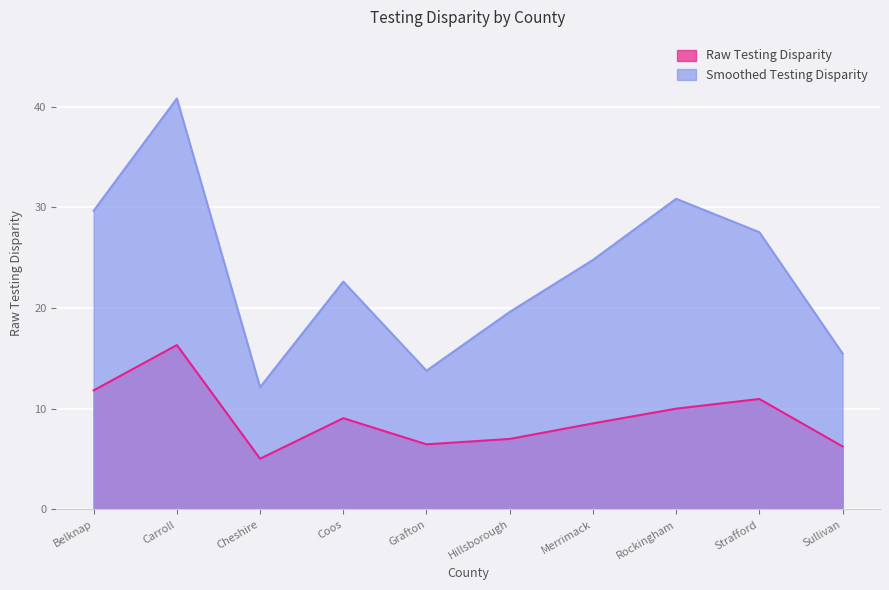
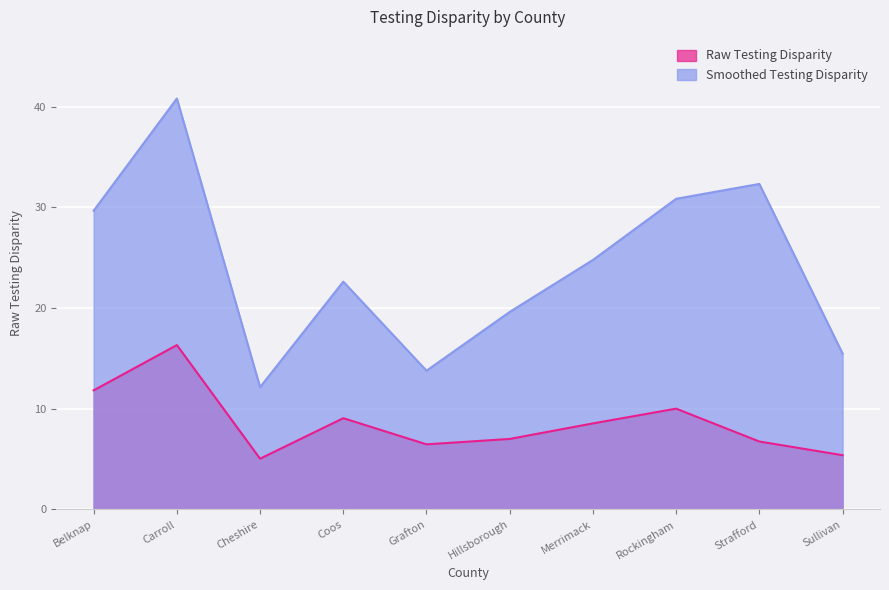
  {
    "Raw Testing Disparity": {
      "Belknap": 11.8,
      "Carroll": 16.3,
      "Cheshire": 5.0,
      "Coos": 9.1,
      "Grafton": 6.5,
      "Hillsborough": 7.0,
      "Merrimack": 8.6,
      "Rockingham": 10.0,
-     "Strafford": 11.0,
-     "Sullivan": 6.3
+     "Strafford": 6.8,
+     "Sullivan": 5.4
    },
    "Smoothed Testing Disparity": {
      "Belknap": 29.7,
      "Carroll": 40.8,
      "Cheshire": 12.1,
      "Coos": 22.6,
      "Grafton": 13.8,
      "Hillsborough": 19.6,
      "Merrimack": 24.8,
      "Rockingham": 30.9,
-     "Strafford": 27.5,
+     "Strafford": 32.3,
      "Sullivan": 15.5
    }
  }
